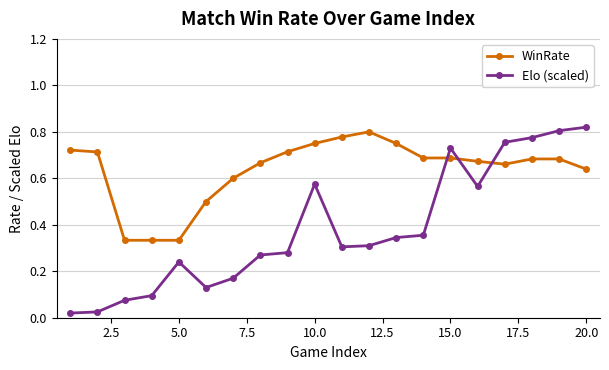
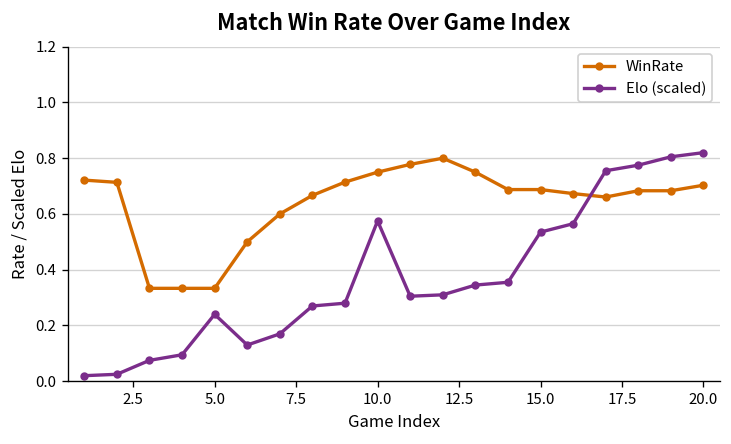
  {
    "WinRate": {
      "5.0": 0.33,
      "10.0": 0.75,
      "15.0": 0.69,
-     "20.0": 0.64
+     "20.0": 0.70
    },
    "Elo (scaled)": {
      "5.0": 0.24,
      "10.0": 0.58,
-     "15.0": 0.73,
+     "15.0": 0.54,
      "20.0": 0.82
    }
  }
